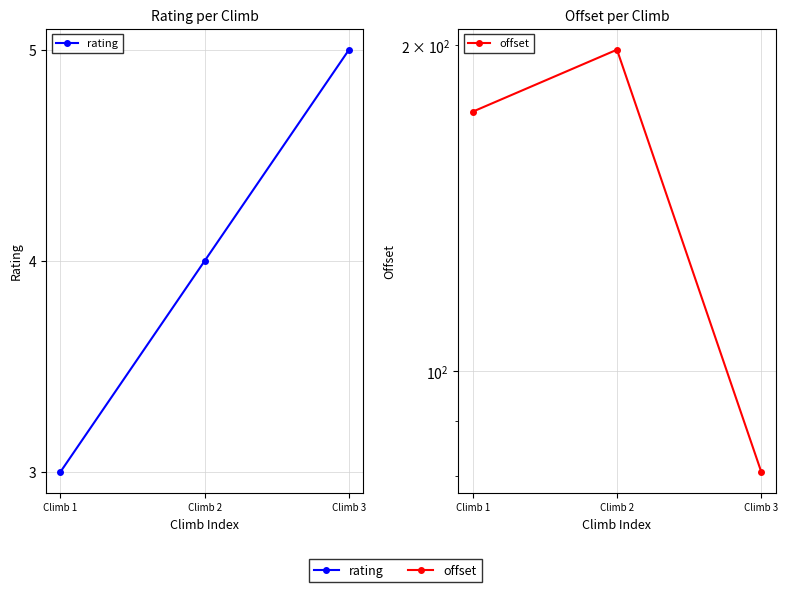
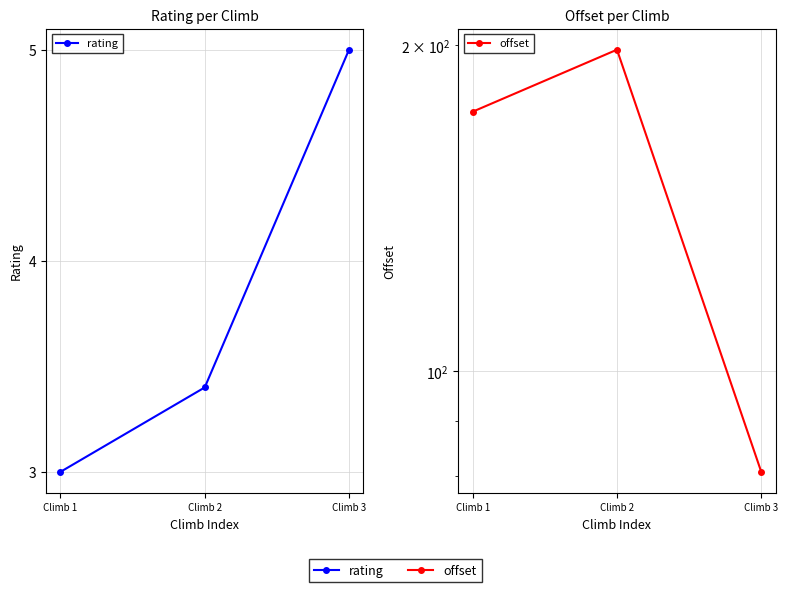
  {
    "Rating per Climb": {
      "Climb 1": 3.0,
-     "Climb 2": 4.0,
+     "Climb 2": 3.4,
      "Climb 3": 5.0
    }
  }
